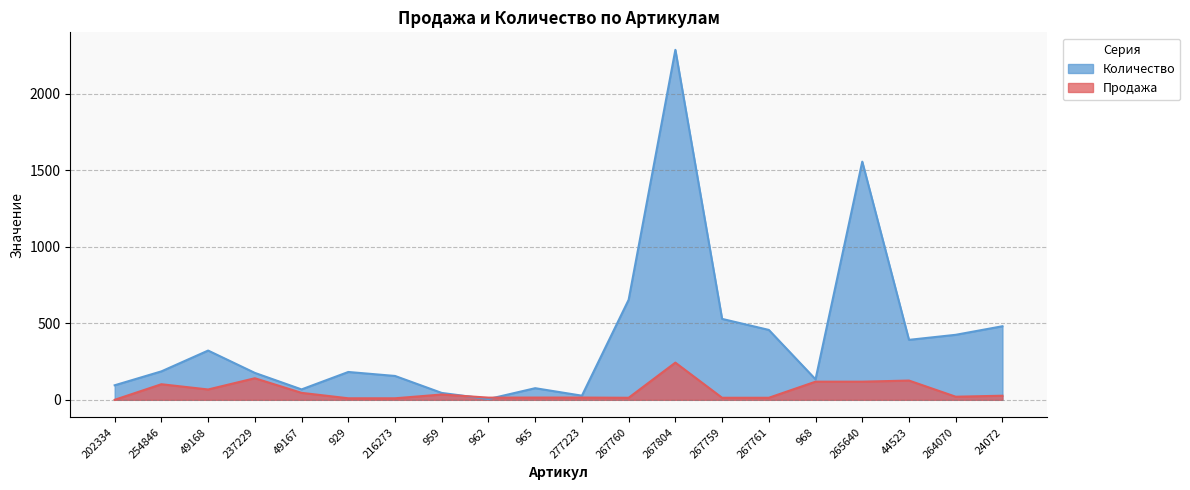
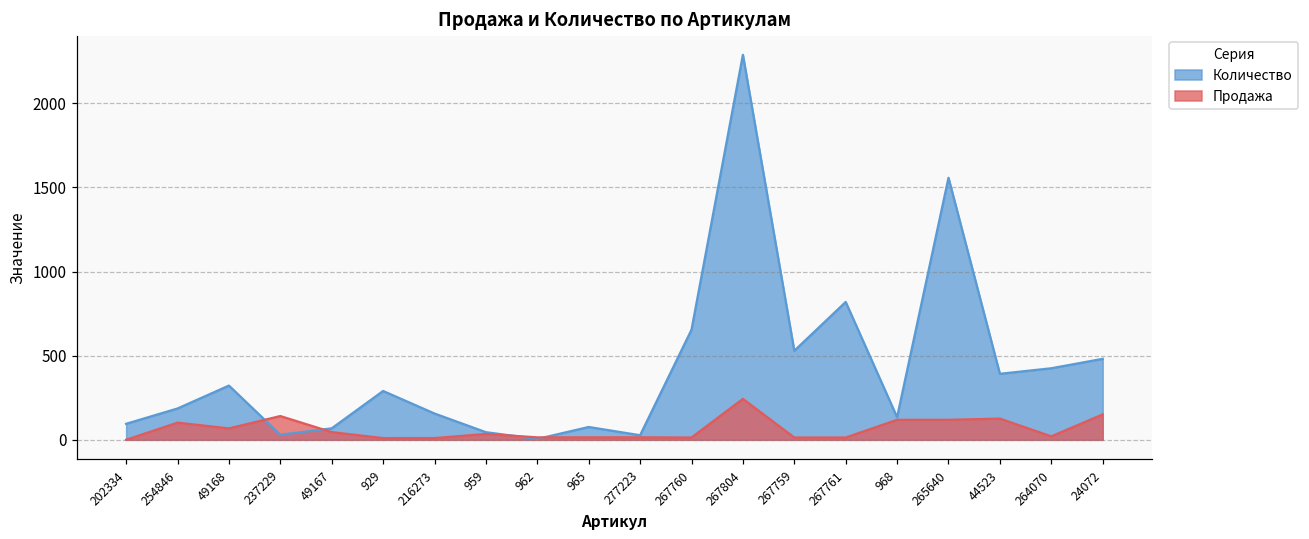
  {
    "Количество": {
      "202334": 100,
      "254846": 190,
      "49168": 320,
-     "237229": 180,
+     "237229": 30,
      "49167": 70,
-     "929": 180,
+     "929": 290,
      "216273": 160,
      "965": 80,
      "267760": 650,
      "267804": 2290,
      "267759": 530,
-     "267761": 460,
+     "267761": 820,
      "265640": 1560,
      "44523": 390,
      "264070": 430,
      "24072": 480
    },
    "Продажа": {
      "202334": 0,
      "254846": 100,
      "49168": 70,
      "237229": 140,
      "49167": 50,
      "929": 10,
      "216273": 10,
      "965": 10,
      "267760": 10,
      "267804": 240,
      "267759": 10,
      "267761": 10,
      "265640": 120,
      "44523": 130,
      "264070": 20,
-     "24072": 30
+     "24072": 150
    }
  }
